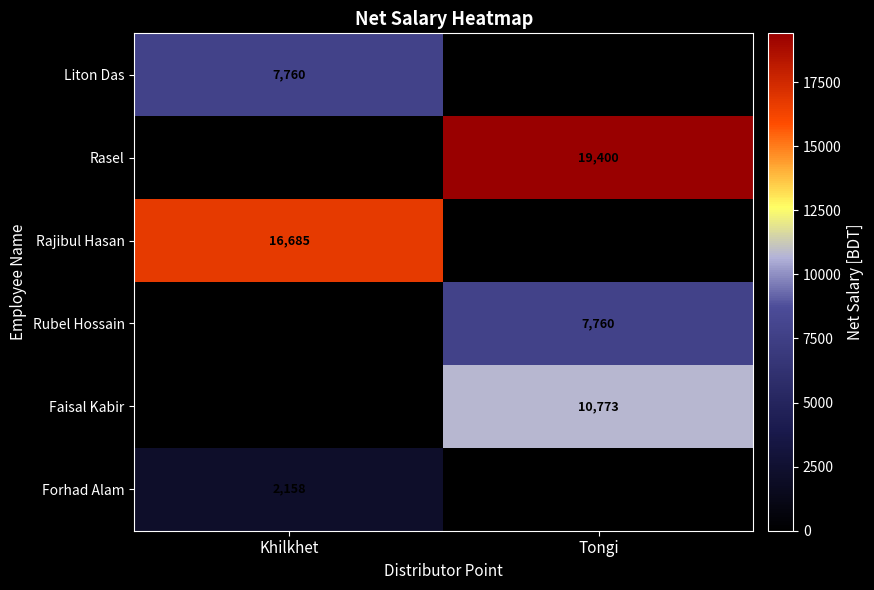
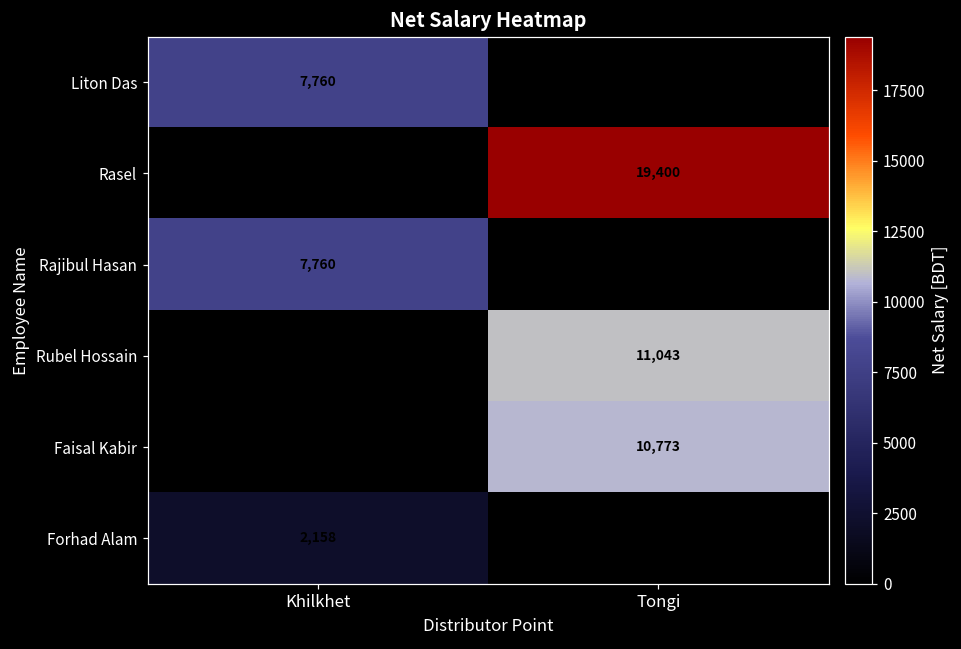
  {
    "Liton Das": {
      "Khilkhet": "7,760"
    },
    "Rasel": {
      "Tongi": "19,400"
    },
    "Rajibul Hasan": {
-     "Khilkhet": "16,685"
+     "Khilkhet": "7,760"
    },
    "Rubel Hossain": {
-     "Tongi": "7,760"
+     "Tongi": "11,043"
    },
    "Faisal Kabir": {
      "Tongi": "10,773"
    }
  }
